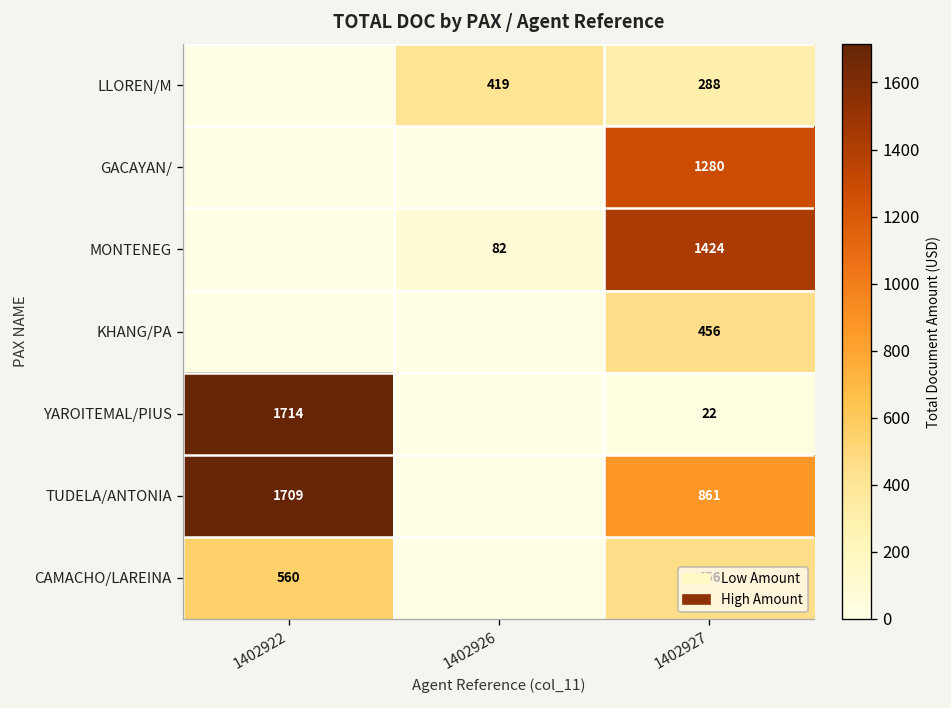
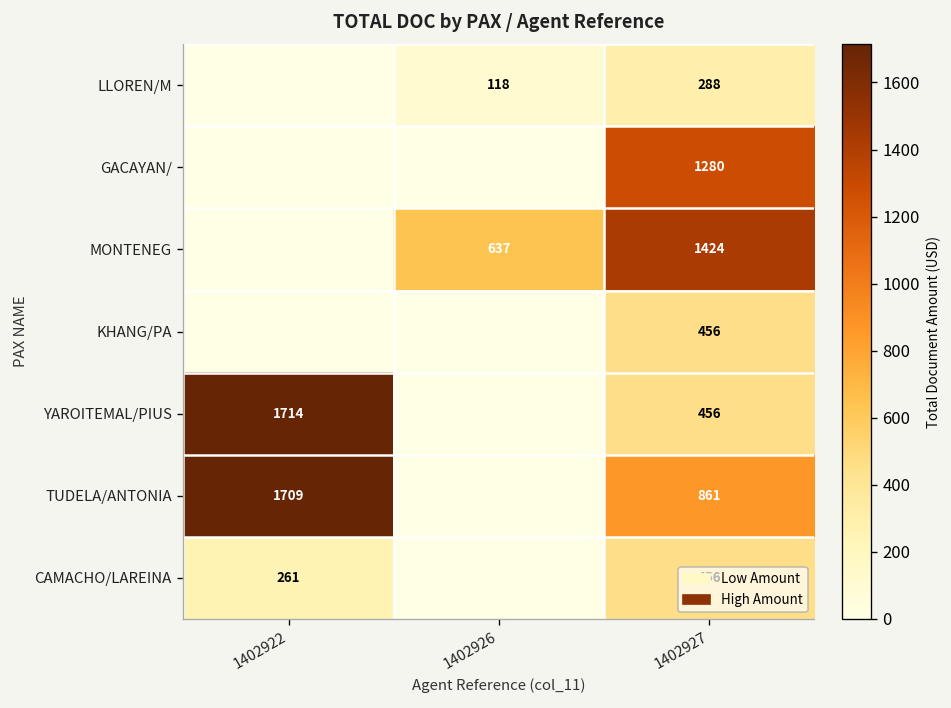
  {
    "LLOREN/M": {
-     "1402926": 419,
+     "1402926": 118,
      "1402927": 288
    },
    "GACAYAN/": {
      "1402927": 1280
    },
    "MONTENEG": {
-     "1402926": 82,
+     "1402926": 637,
      "1402927": 1424
    },
    "KHANG/PA": {
      "1402927": 456
    },
    "YAROITEMAL/PIUS": {
      "1402922": 1714,
-     "1402927": 22
+     "1402927": 456
    },
    "TUDELA/ANTONIA": {
      "1402922": 1709,
      "1402927": 861
    },
    "CAMACHO/LAREINA": {
-     "1402922": 560
+     "1402922": 261
    }
  }
